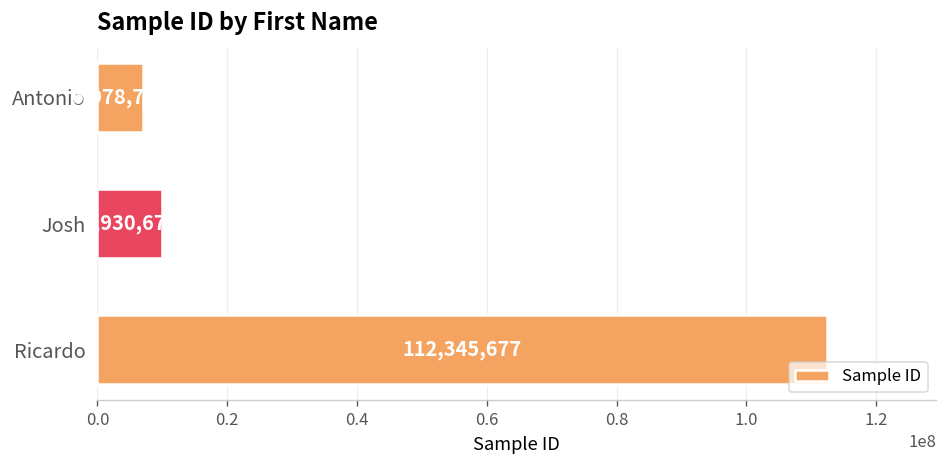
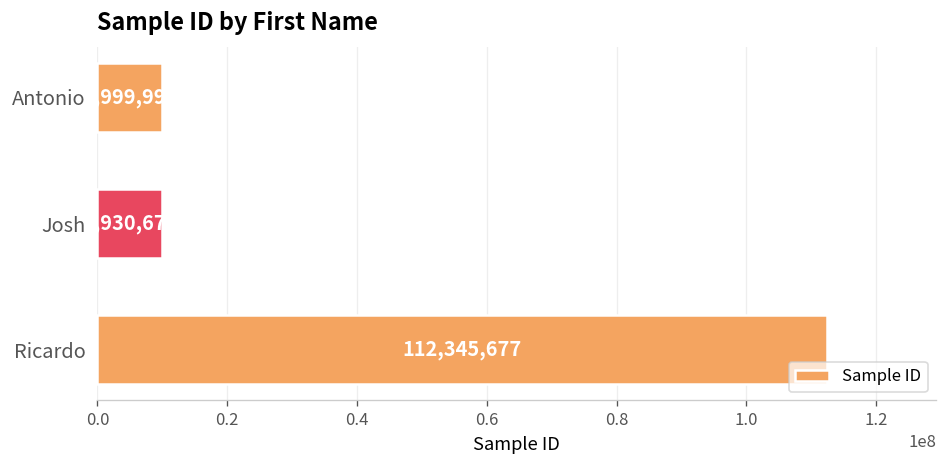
  {
-   "Antonio": 7000000
+   "Antonio": 10000000
  }
